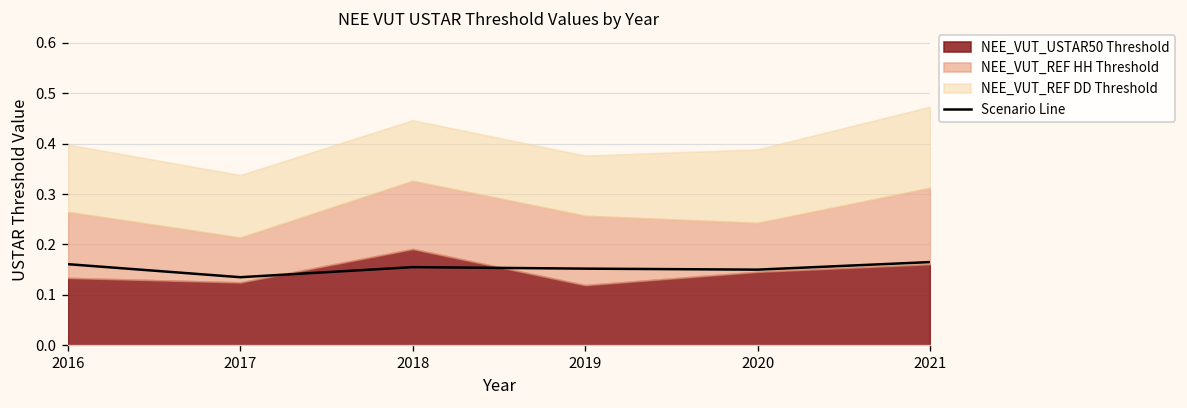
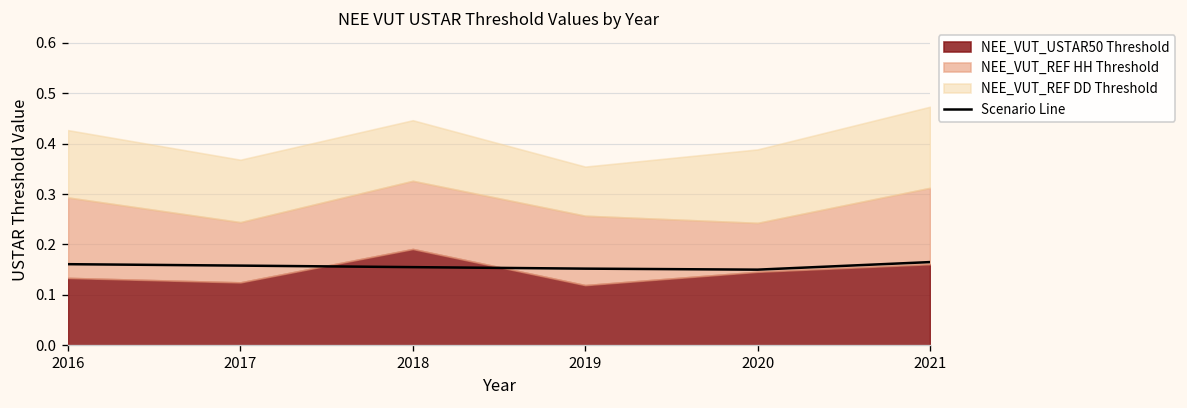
  {
    "Scenario Line": {
      "2016": 0.16,
-     "2017": 0.14,
+     "2017": 0.16,
      "2018": 0.16,
      "2019": 0.15
    },
    "NEE_VUT_USTAR50 Threshold": {
      "2016": 0.13,
      "2017": 0.12,
      "2018": 0.19,
      "2019": 0.12
    },
    "NEE_VUT_REF HH Threshold": {
-     "2016": 0.13,
-     "2017": 0.09,
+     "2016": 0.16,
+     "2017": 0.12,
      "2018": 0.14,
      "2019": 0.14,
      "2020": 0.10,
      "2021": 0.15
    },
    "NEE_VUT_REF DD Threshold": {
      "2016": 0.13,
      "2017": 0.12,
      "2018": 0.12,
-     "2019": 0.12,
+     "2019": 0.10,
      "2020": 0.15,
      "2021": 0.16
    }
  }
